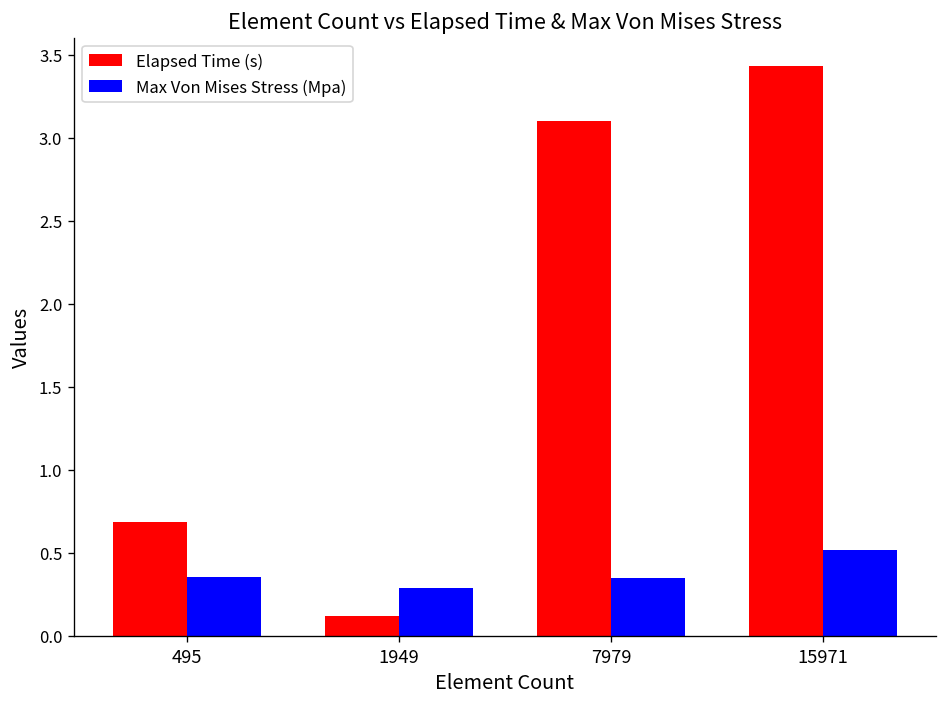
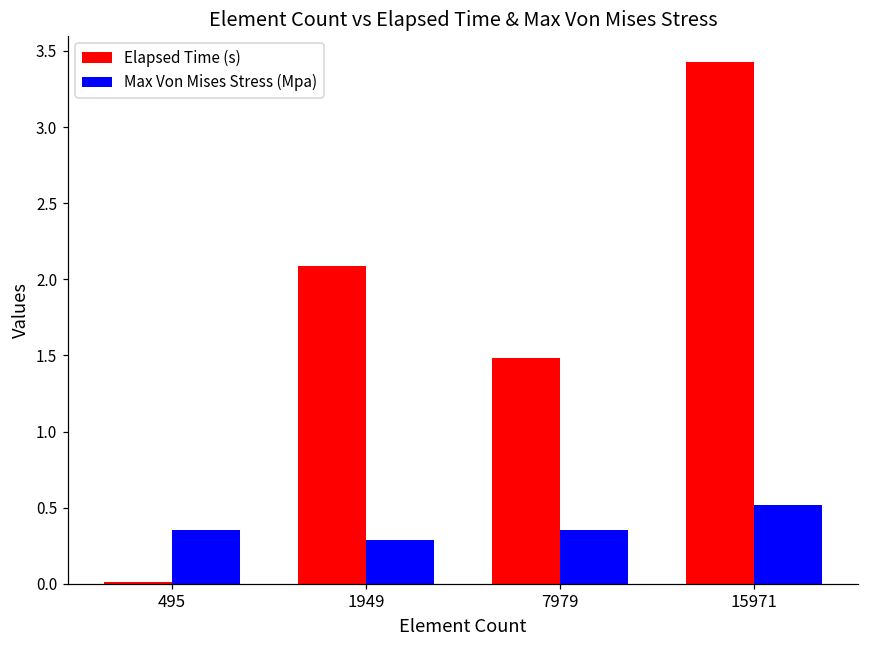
  {
    "Elapsed Time (s)": {
-     "495": 0.68,
-     "1949": 0.12,
-     "7979": 3.10,
+     "495": 0.01,
+     "1949": 2.09,
+     "7979": 1.48,
      "15971": 3.43
    },
    "Max Von Mises Stress (Mpa)": {
      "495": 0.35,
      "1949": 0.29,
      "7979": 0.35,
      "15971": 0.52
    }
  }
